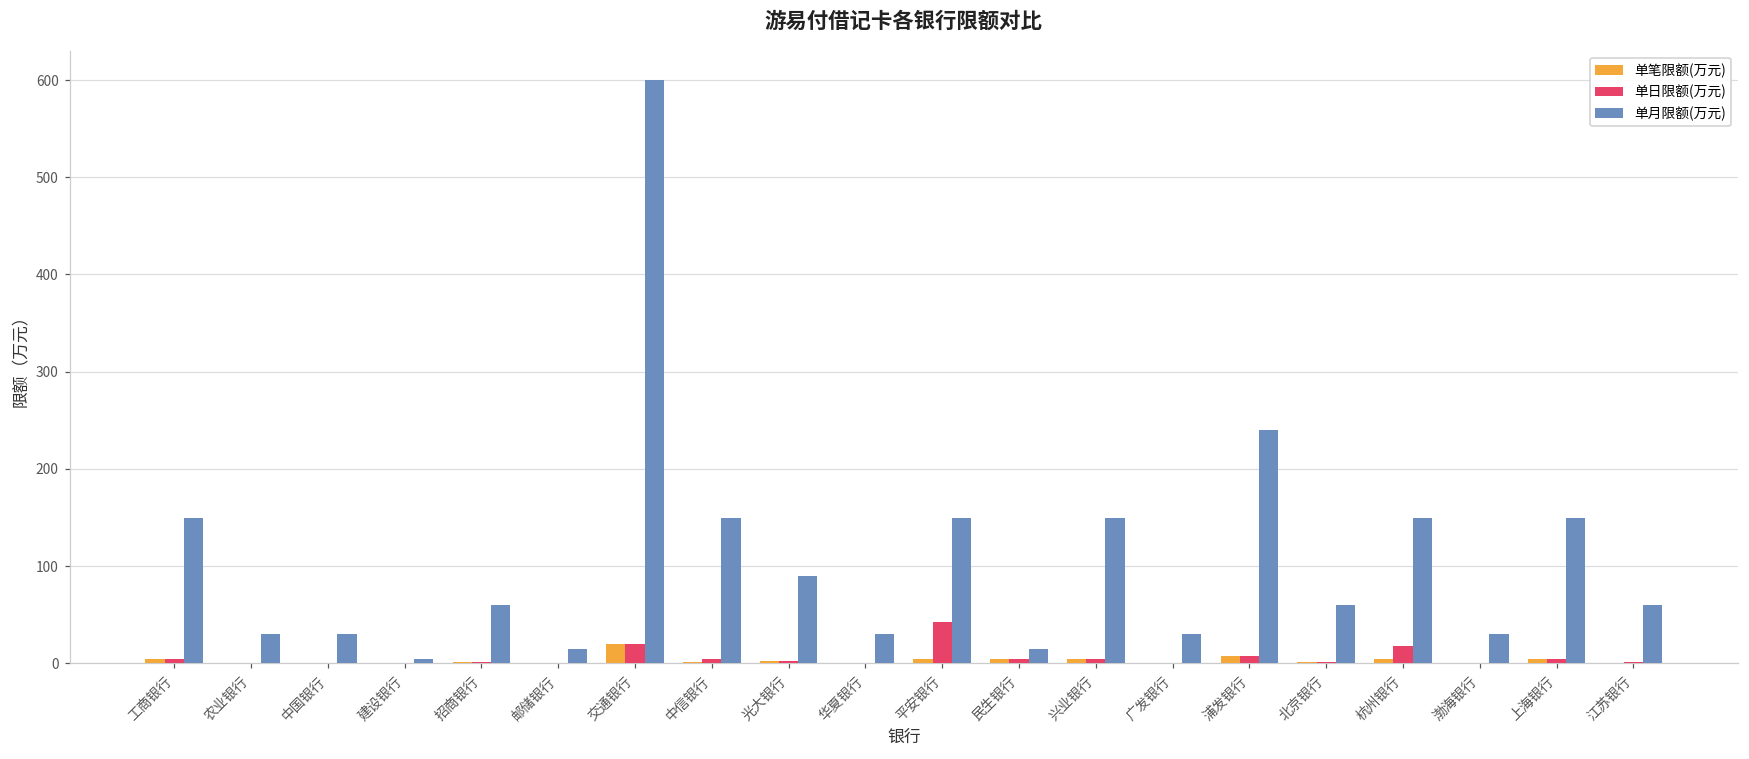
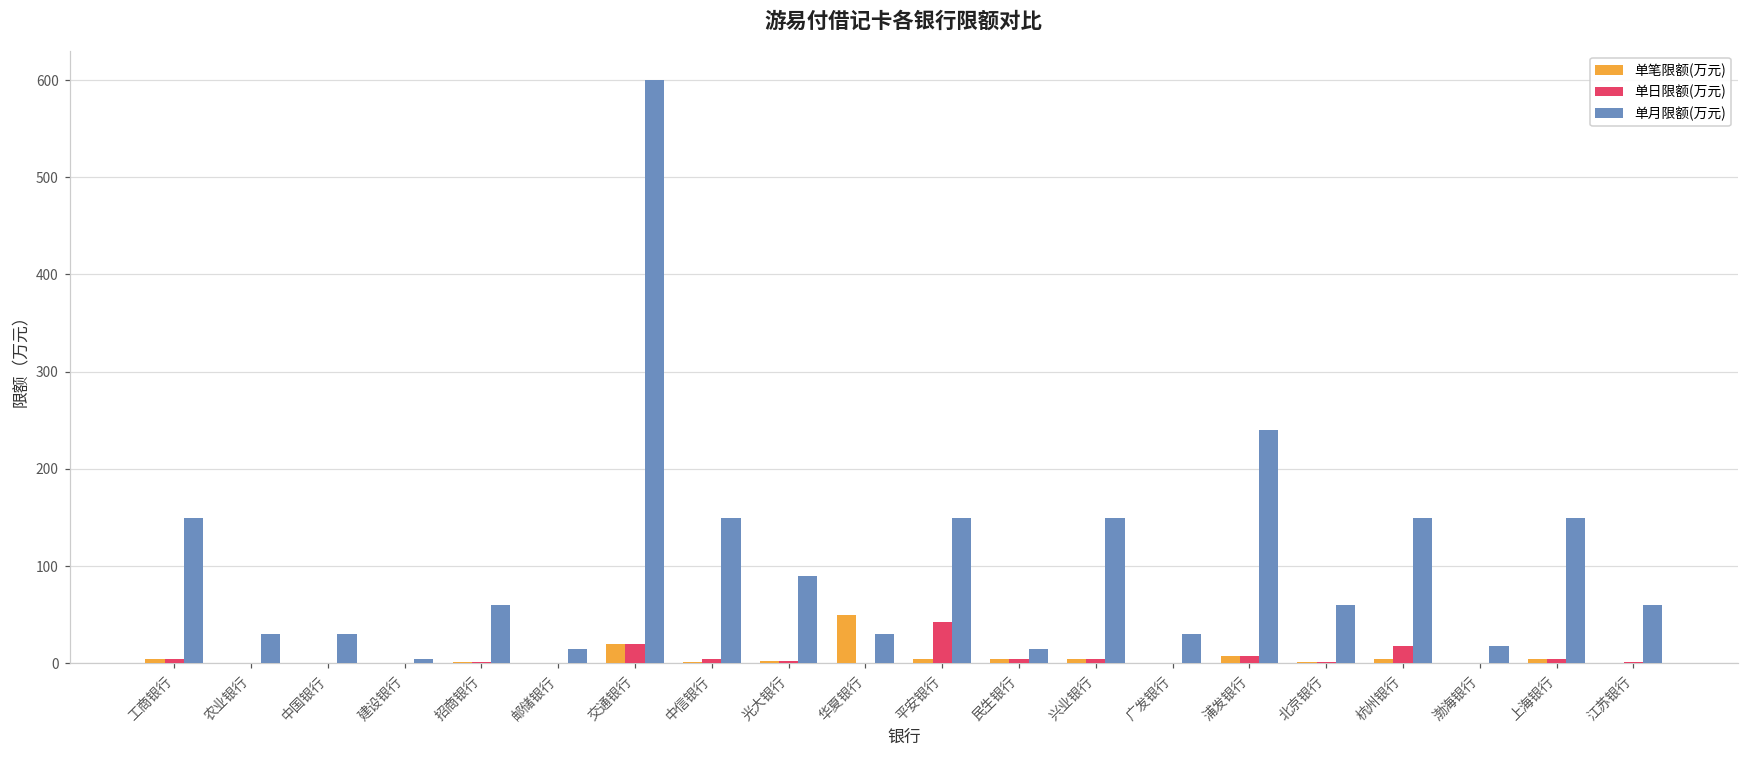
  {
    "单笔限额(万元)": {
      "工商银行": 10,
      "交通银行": 20,
      "光大银行": 0,
-     "华夏银行": 0,
+     "华夏银行": 50,
      "平安银行": 10,
      "民生银行": 10,
      "兴业银行": 10,
      "浦发银行": 10,
      "杭州银行": 10,
      "上海银行": 10
    },
    "单日限额(万元)": {
      "工商银行": 10,
      "交通银行": 20,
      "中信银行": 10,
      "光大银行": 0,
      "平安银行": 40,
      "民生银行": 10,
      "兴业银行": 10,
      "浦发银行": 10,
      "杭州银行": 20,
      "上海银行": 10
    },
    "单月限额(万元)": {
      "工商银行": 150,
      "农业银行": 30,
      "中国银行": 30,
      "建设银行": 10,
      "招商银行": 60,
      "邮储银行": 20,
      "交通银行": 600,
      "中信银行": 150,
      "光大银行": 90,
      "华夏银行": 30,
      "平安银行": 150,
      "民生银行": 20,
      "兴业银行": 150,
      "广发银行": 30,
      "浦发银行": 240,
      "北京银行": 60,
      "杭州银行": 150,
-     "渤海银行": 30,
+     "渤海银行": 20,
      "上海银行": 150,
      "江苏银行": 60
    }
  }
